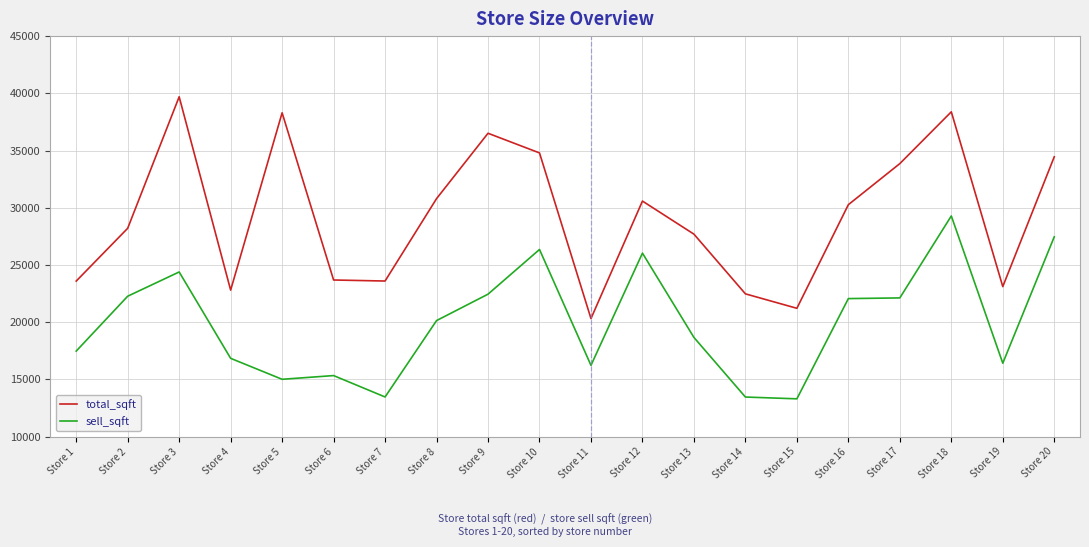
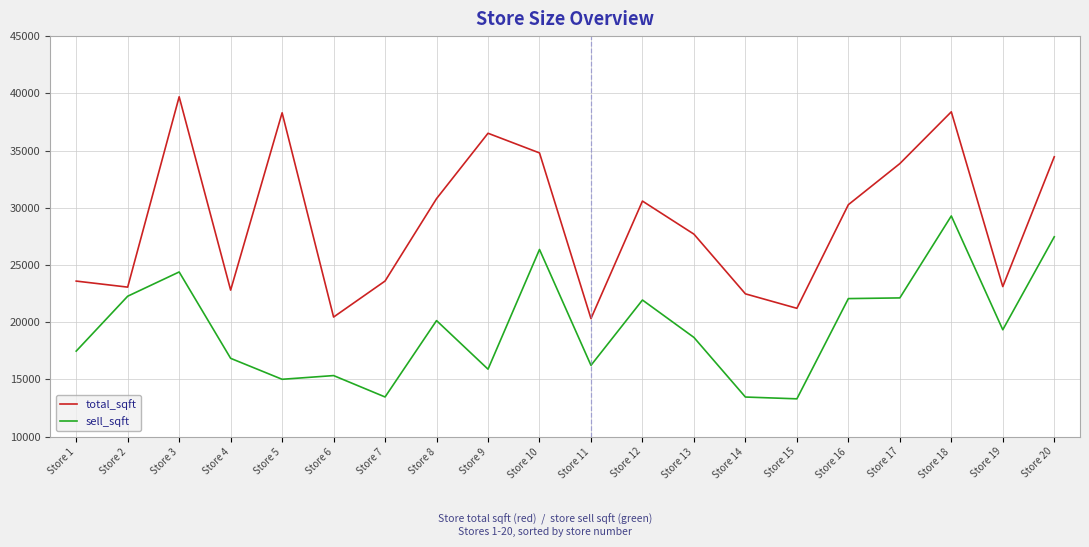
  {
    "total_sqft": {
      "Store 1": 23600,
-     "Store 2": 28200,
+     "Store 2": 23100,
      "Store 3": 39700,
      "Store 4": 22800,
      "Store 5": 38300,
-     "Store 6": 23700,
+     "Store 6": 20500,
      "Store 7": 23600,
      "Store 8": 30800,
      "Store 9": 36500,
      "Store 10": 34800,
      "Store 11": 20300,
      "Store 12": 30600,
      "Store 13": 27700,
      "Store 14": 22500,
      "Store 15": 21200,
      "Store 16": 30300,
      "Store 17": 33900,
      "Store 18": 38400,
      "Store 19": 23100,
      "Store 20": 34500
    },
    "sell_sqft": {
      "Store 1": 17500,
      "Store 2": 22300,
      "Store 3": 24400,
      "Store 4": 16800,
      "Store 5": 15000,
      "Store 6": 15300,
      "Store 7": 13500,
      "Store 8": 20100,
-     "Store 9": 22500,
+     "Store 9": 15900,
      "Store 10": 26400,
      "Store 11": 16200,
-     "Store 12": 26000,
+     "Store 12": 21900,
      "Store 13": 18700,
      "Store 14": 13500,
      "Store 15": 13300,
      "Store 16": 22100,
      "Store 17": 22100,
      "Store 18": 29300,
-     "Store 19": 16400,
+     "Store 19": 19300,
      "Store 20": 27500
    }
  }
